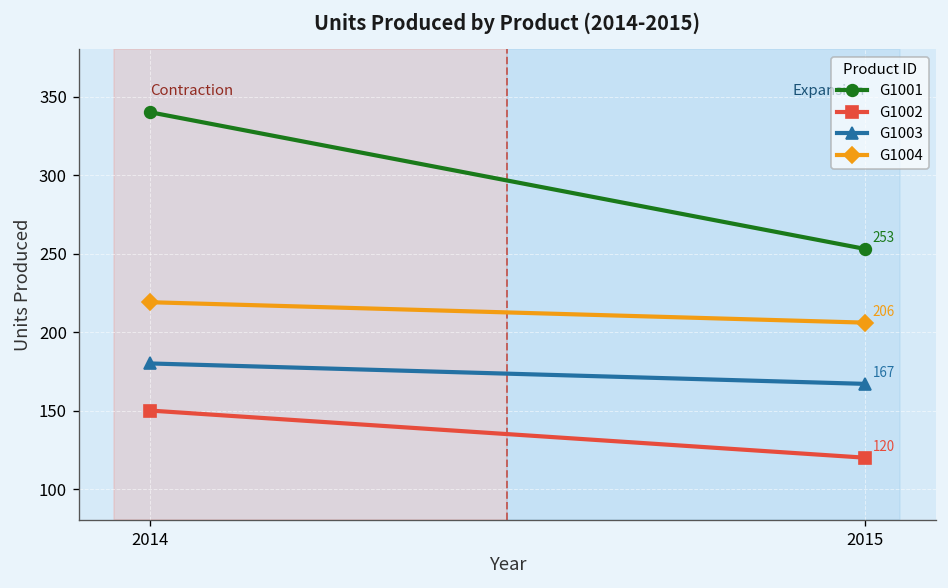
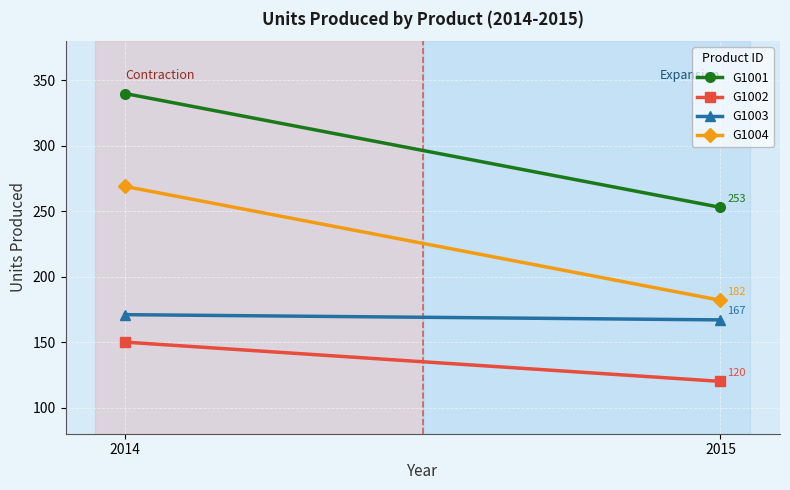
  {
    "G1001": {
      "2015": 253
    },
    "G1002": {
      "2015": 120
    },
    "G1003": {
-     "2014": 180
+     "2014": 171
    },
    "G1004": {
-     "2014": 219,
-     "2015": 206
+     "2014": 269,
+     "2015": 182
    }
  }
